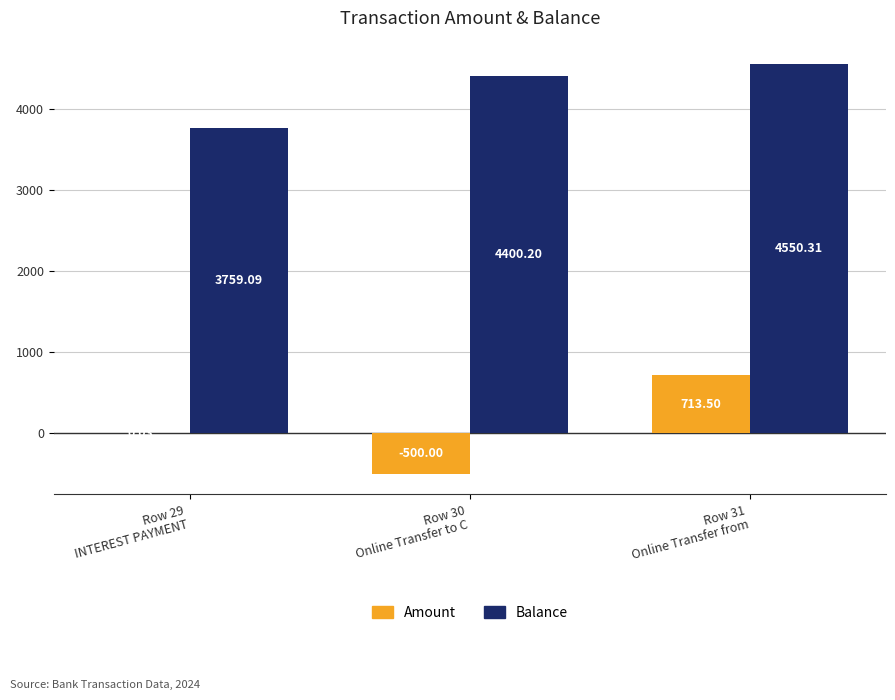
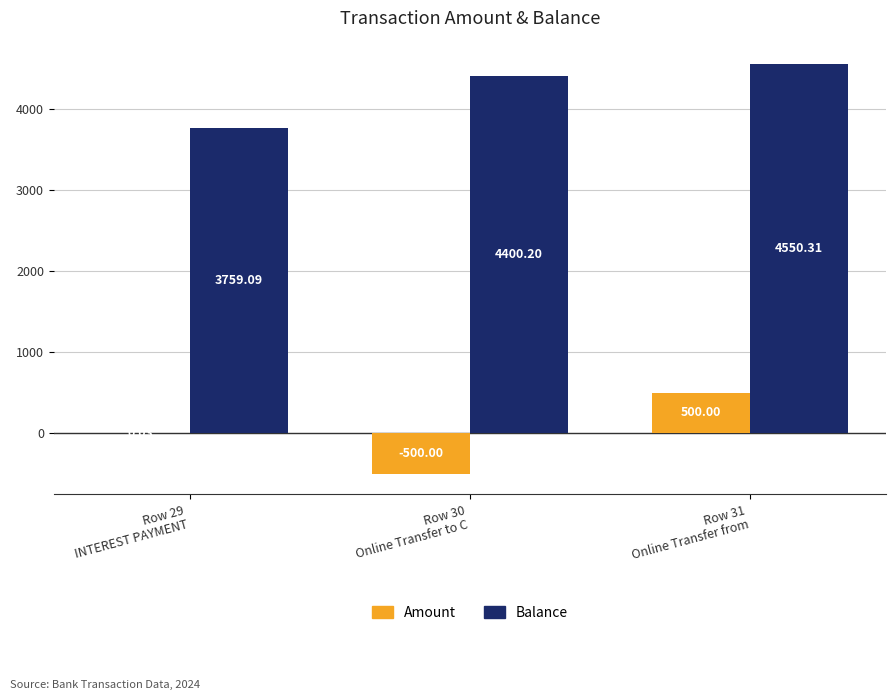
  {
    "Amount": {
      "Row 30 Online Transfer to C": -500.00,
-     "Row 31 Online Transfer from": 713.50
+     "Row 31 Online Transfer from": 500.00
    },
    "Balance": {
      "Row 29 INTEREST PAYMENT": 3759.09,
      "Row 30 Online Transfer to C": 4400.20,
      "Row 31 Online Transfer from": 4550.31
    }
  }
